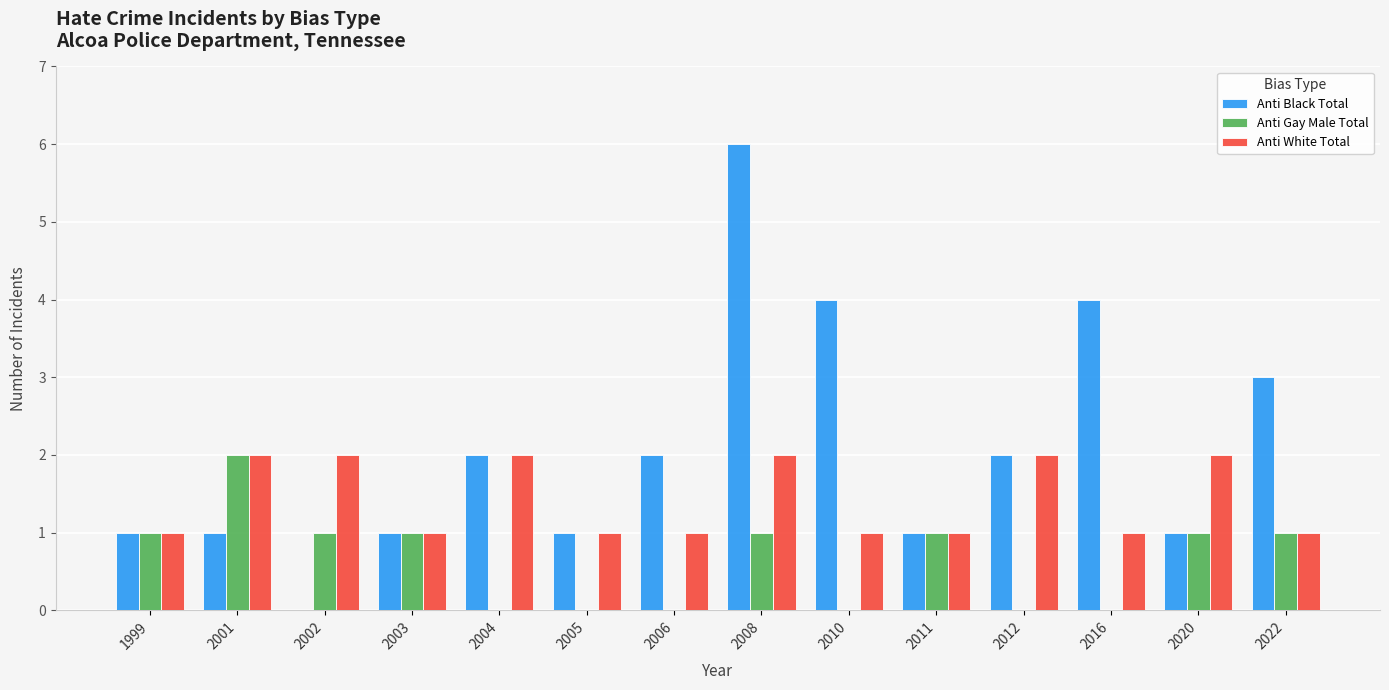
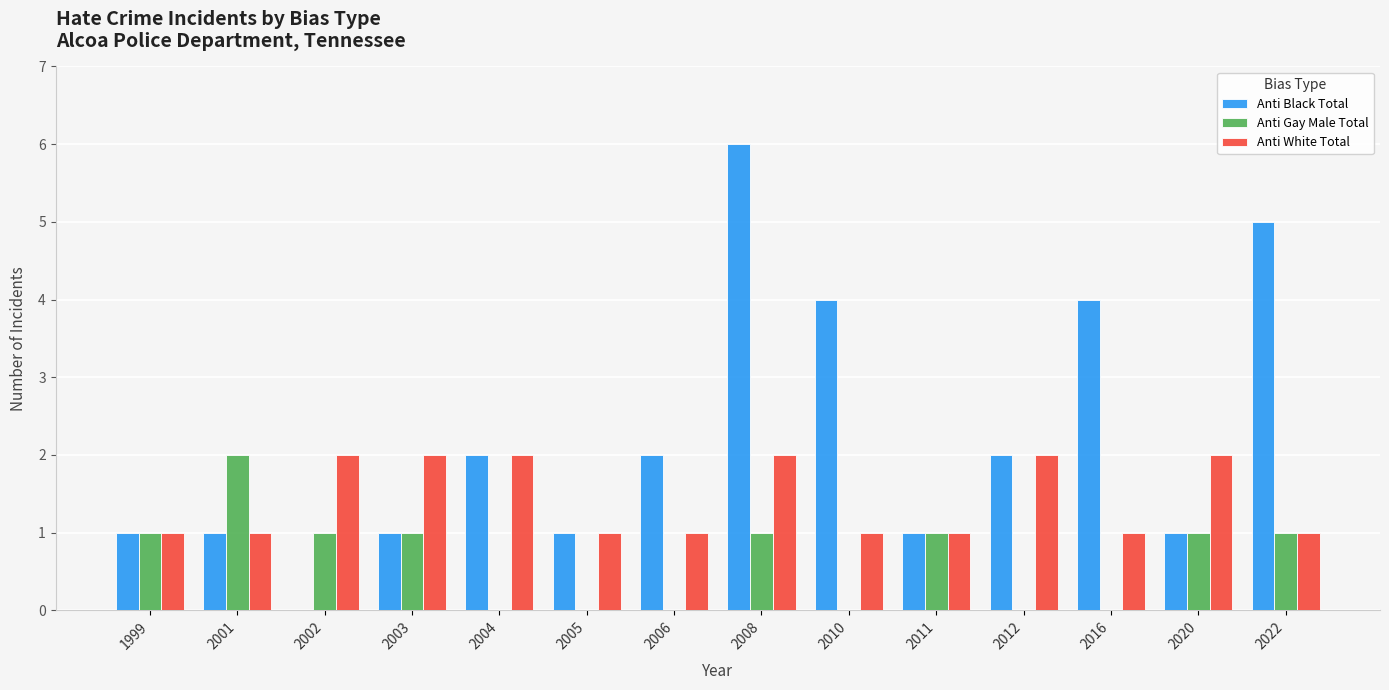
  {
    "Anti Black Total": {
      "1999": 1,
      "2001": 1,
      "2002": 0,
      "2003": 1,
      "2004": 2,
      "2005": 1,
      "2006": 2,
      "2008": 6,
      "2010": 4,
      "2011": 1,
      "2012": 2,
      "2016": 4,
      "2020": 1,
-     "2022": 3
+     "2022": 5
    },
    "Anti Gay Male Total": {
      "1999": 1,
      "2001": 2,
      "2002": 1,
      "2003": 1,
      "2004": 0,
      "2005": 0,
      "2006": 0,
      "2008": 1,
      "2010": 0,
      "2011": 1,
      "2012": 0,
      "2016": 0,
      "2020": 1,
      "2022": 1
    },
    "Anti White Total": {
      "1999": 1,
-     "2001": 2,
+     "2001": 1,
      "2002": 2,
-     "2003": 1,
+     "2003": 2,
      "2004": 2,
      "2005": 1,
      "2006": 1,
      "2008": 2,
      "2010": 1,
      "2011": 1,
      "2012": 2,
      "2016": 1,
      "2020": 2,
      "2022": 1
    }
  }
